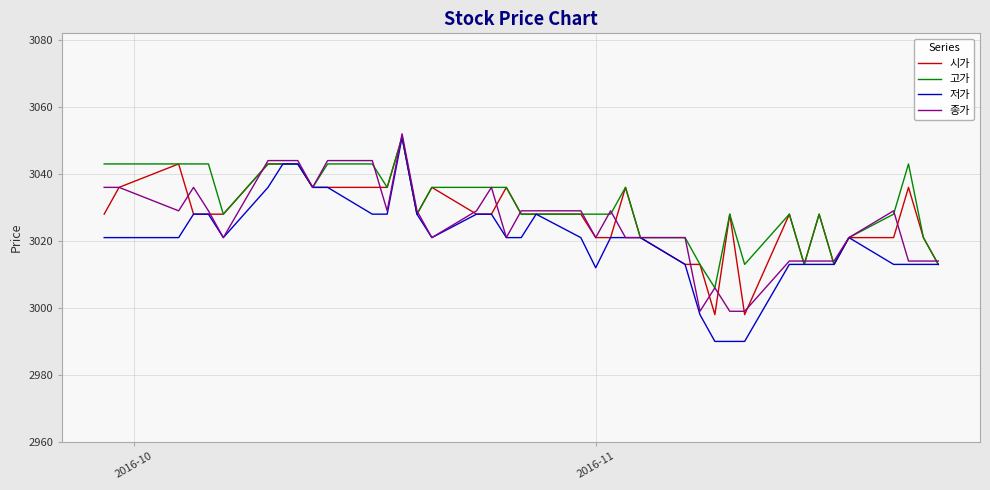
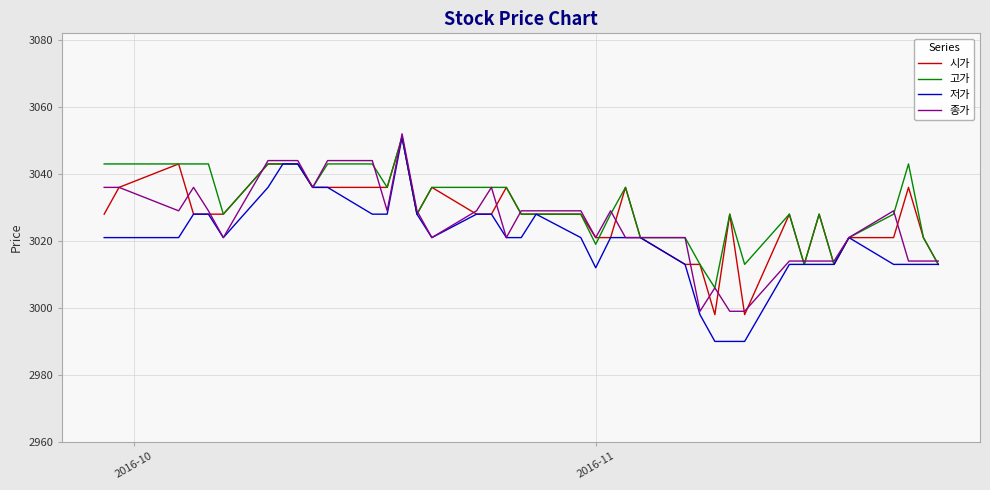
  {
    "고가": {
-     "2016-11": 3028
+     "2016-11": 3019
    },
    "저가": {
      "2016-11": 3012
    }
  }
